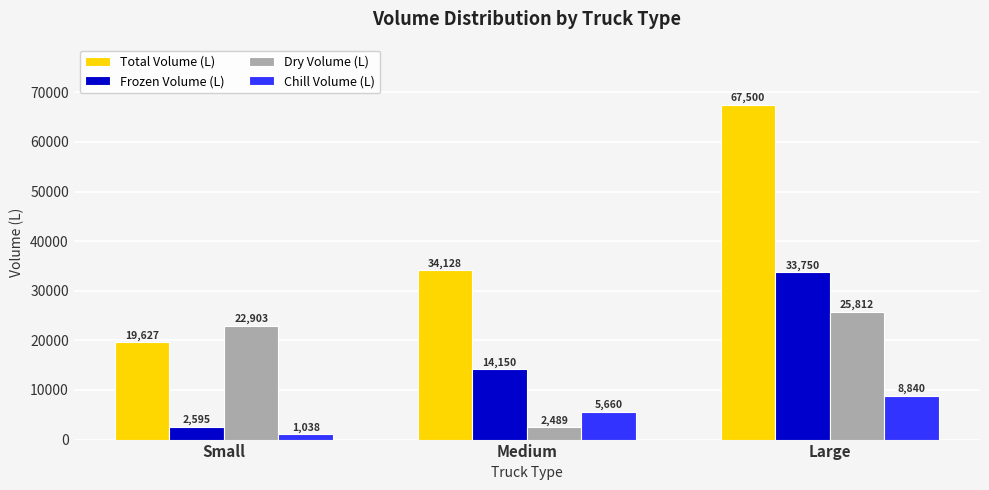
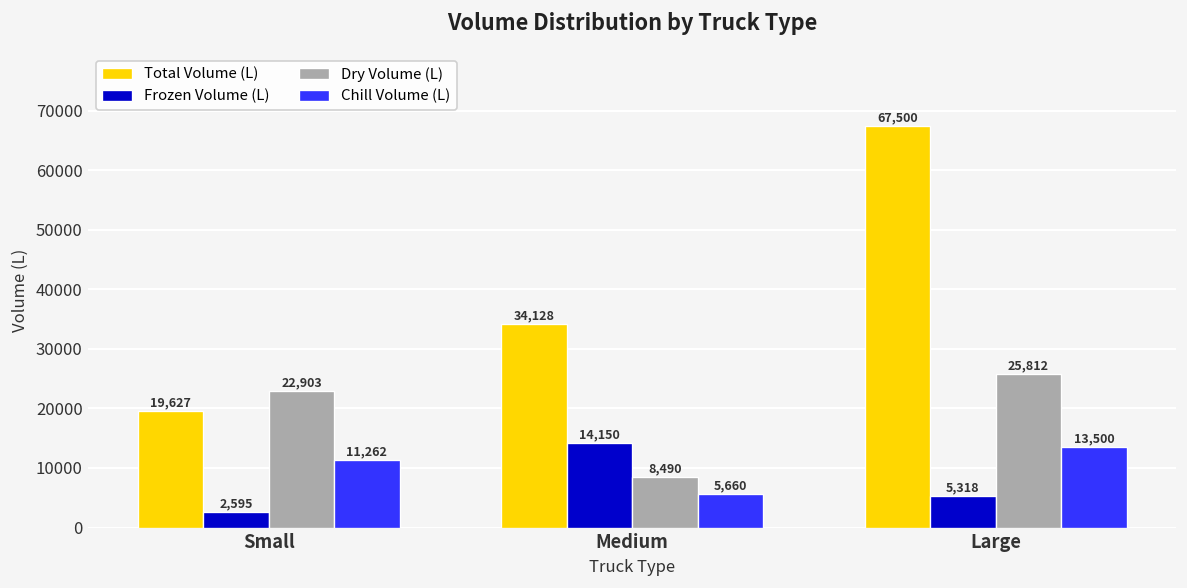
  {
    "Total Volume (L)": {
      "Small": "19,627",
      "Medium": "34,128",
      "Large": "67,500"
    },
    "Frozen Volume (L)": {
      "Small": "2,595",
      "Medium": "14,150",
-     "Large": "33,750"
+     "Large": "5,318"
    },
    "Dry Volume (L)": {
      "Small": "22,903",
-     "Medium": "2,489",
+     "Medium": "8,490",
      "Large": "25,812"
    },
    "Chill Volume (L)": {
-     "Small": "1,038",
+     "Small": "11,262",
      "Medium": "5,660",
-     "Large": "8,840"
+     "Large": "13,500"
    }
  }
